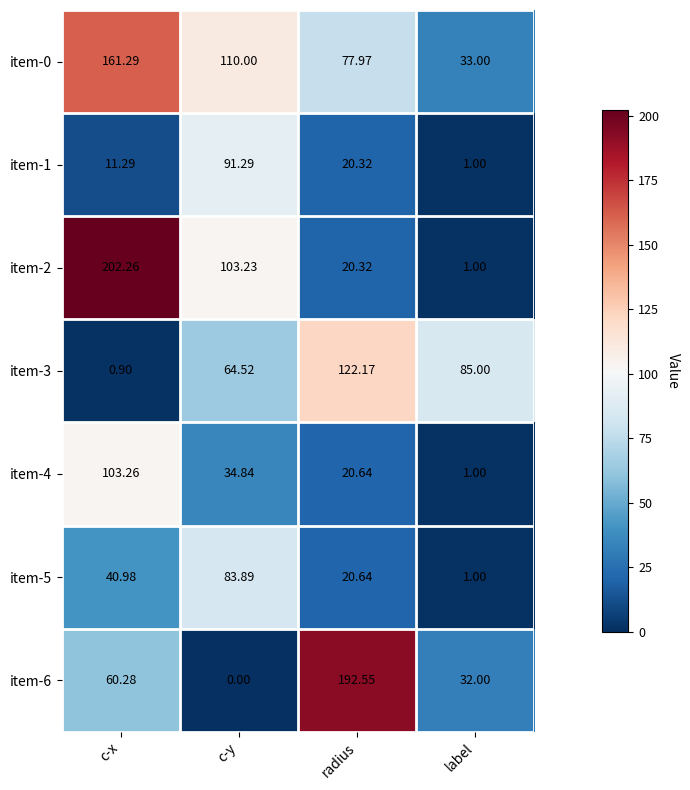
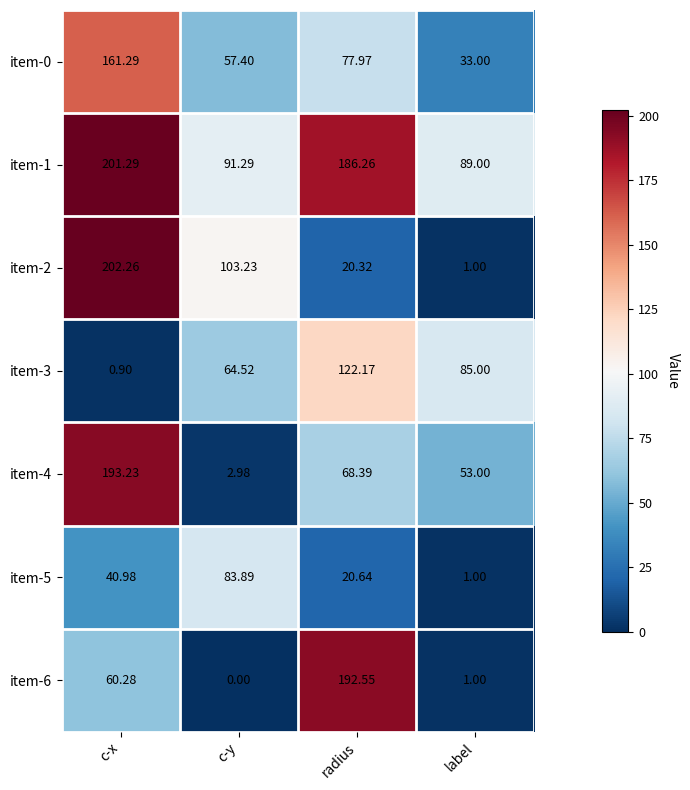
  {
    "item-0": {
      "c-x": 161.29,
-     "c-y": 110.00,
+     "c-y": 57.40,
      "radius": 77.97,
      "label": 33.00
    },
    "item-1": {
-     "c-x": 11.29,
+     "c-x": 201.29,
      "c-y": 91.29,
-     "radius": 20.32,
-     "label": 1.00
+     "radius": 186.26,
+     "label": 89.00
    },
    "item-2": {
      "c-x": 202.26,
      "c-y": 103.23,
      "radius": 20.32,
      "label": 1.00
    },
    "item-3": {
      "c-x": 0.90,
      "c-y": 64.52,
      "radius": 122.17,
      "label": 85.00
    },
    "item-4": {
-     "c-x": 103.26,
-     "c-y": 34.84,
-     "radius": 20.64,
-     "label": 1.00
+     "c-x": 193.23,
+     "c-y": 2.98,
+     "radius": 68.39,
+     "label": 53.00
    },
    "item-5": {
      "c-x": 40.98,
      "c-y": 83.89,
      "radius": 20.64,
      "label": 1.00
    },
    "item-6": {
      "c-x": 60.28,
      "c-y": 0.00,
      "radius": 192.55,
-     "label": 32.00
+     "label": 1.00
    }
  }
